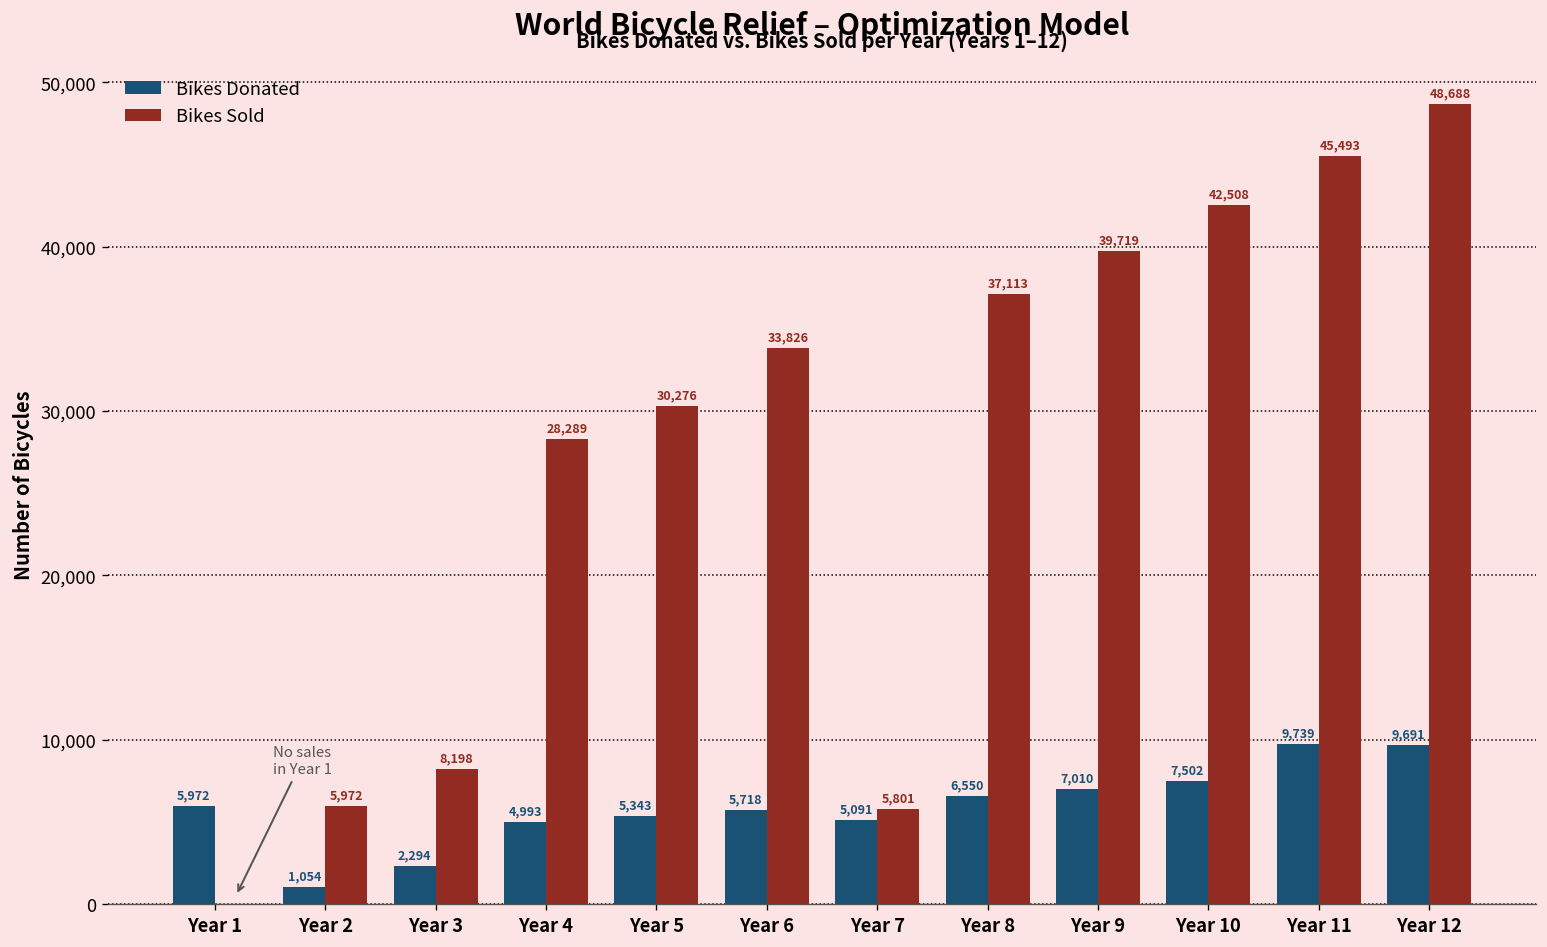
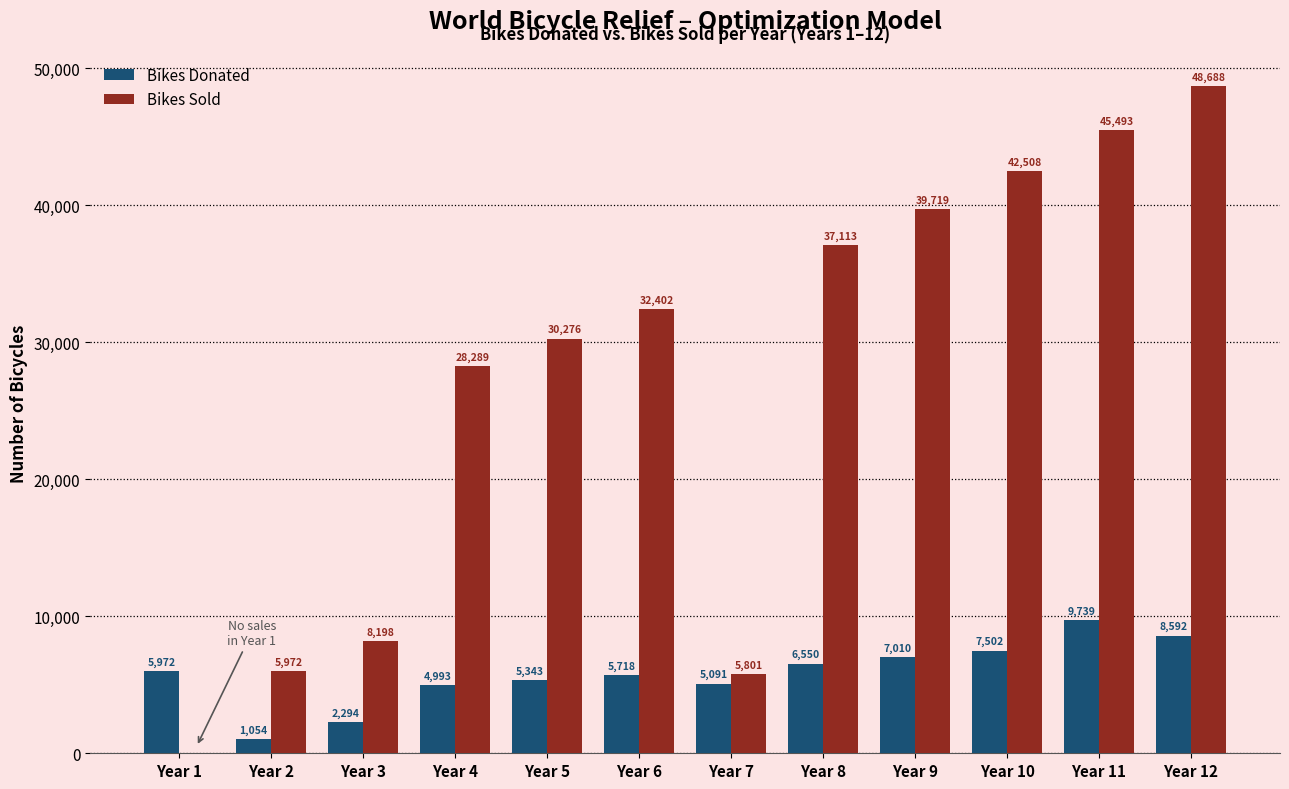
  {
    "Bikes Donated": {
      "Year 1": "5,972",
      "Year 3": "2,294",
      "Year 4": "4,993",
      "Year 5": "5,343",
      "Year 6": "5,718",
      "Year 7": "5,091",
      "Year 8": "6,550",
      "Year 9": "7,010",
      "Year 10": "7,502",
      "Year 11": "9,739",
-     "Year 12": "9,691"
+     "Year 12": "8,592"
    },
    "Bikes Sold": {
      "Year 2": "5,972",
      "Year 3": "8,198",
      "Year 4": "28,289",
      "Year 5": "30,276",
-     "Year 6": "33,826",
+     "Year 6": "32,402",
      "Year 7": "5,801",
      "Year 8": "37,113",
      "Year 9": "39,719",
      "Year 10": "42,508",
      "Year 11": "45,493",
      "Year 12": "48,688"
    }
  }
